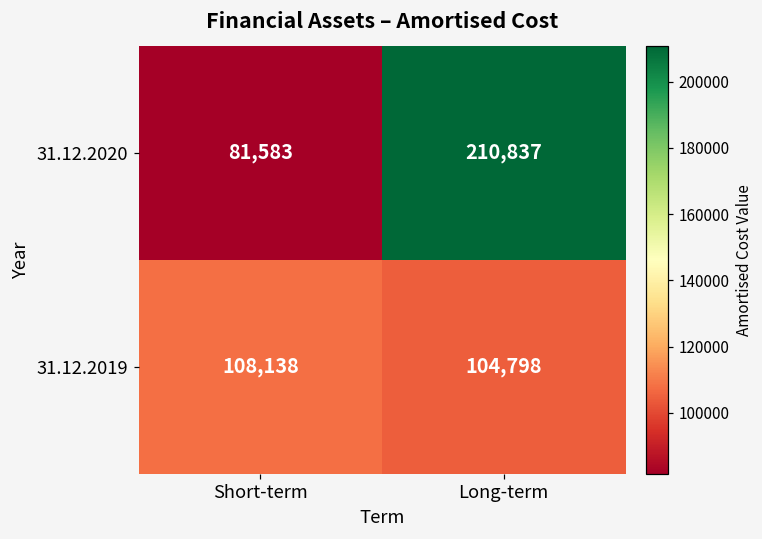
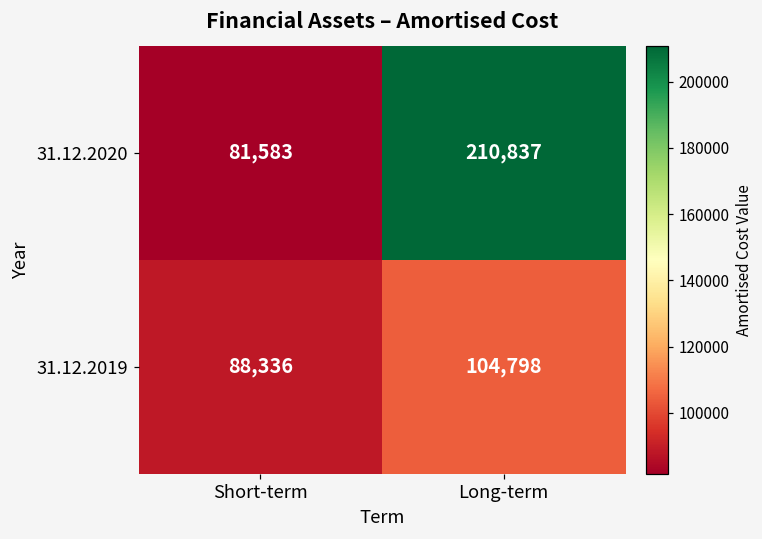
  {
    "31.12.2020": {
      "Short-term": "81,583",
      "Long-term": "210,837"
    },
    "31.12.2019": {
-     "Short-term": "108,138",
+     "Short-term": "88,336",
      "Long-term": "104,798"
    }
  }
